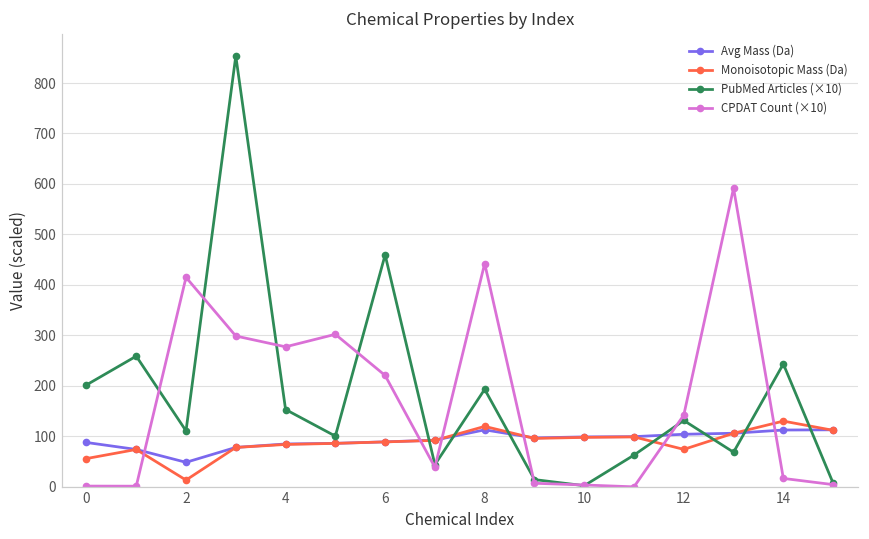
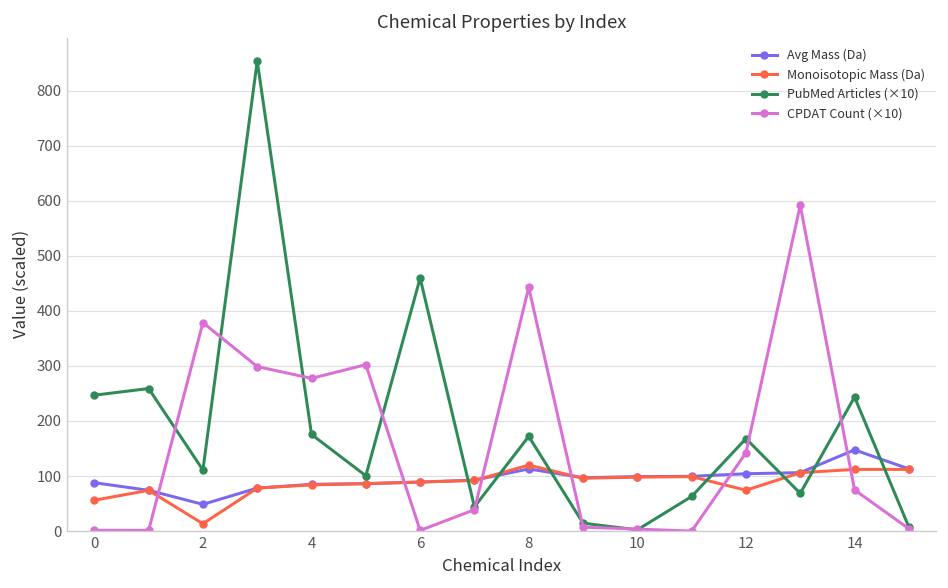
  {
    "Avg Mass (Da)": {
      "0": 90,
      "2": 50,
      "8": 110,
      "12": 100,
-     "14": 110
+     "14": 150
    },
    "Monoisotopic Mass (Da)": {
      "0": 60,
      "2": 10,
      "8": 120,
      "12": 70,
-     "14": 130
+     "14": 110
    },
    "PubMed Articles (×10)": {
-     "0": 200,
+     "0": 250,
      "2": 110,
-     "4": 150,
+     "4": 180,
      "6": 460,
-     "8": 190,
-     "12": 130,
+     "8": 170,
+     "12": 170,
      "14": 240
    },
    "CPDAT Count (×10)": {
      "0": 0,
-     "2": 420,
+     "2": 380,
      "4": 280,
-     "6": 220,
+     "6": 0,
      "8": 440,
      "12": 140,
-     "14": 20
+     "14": 70
    }
  }
